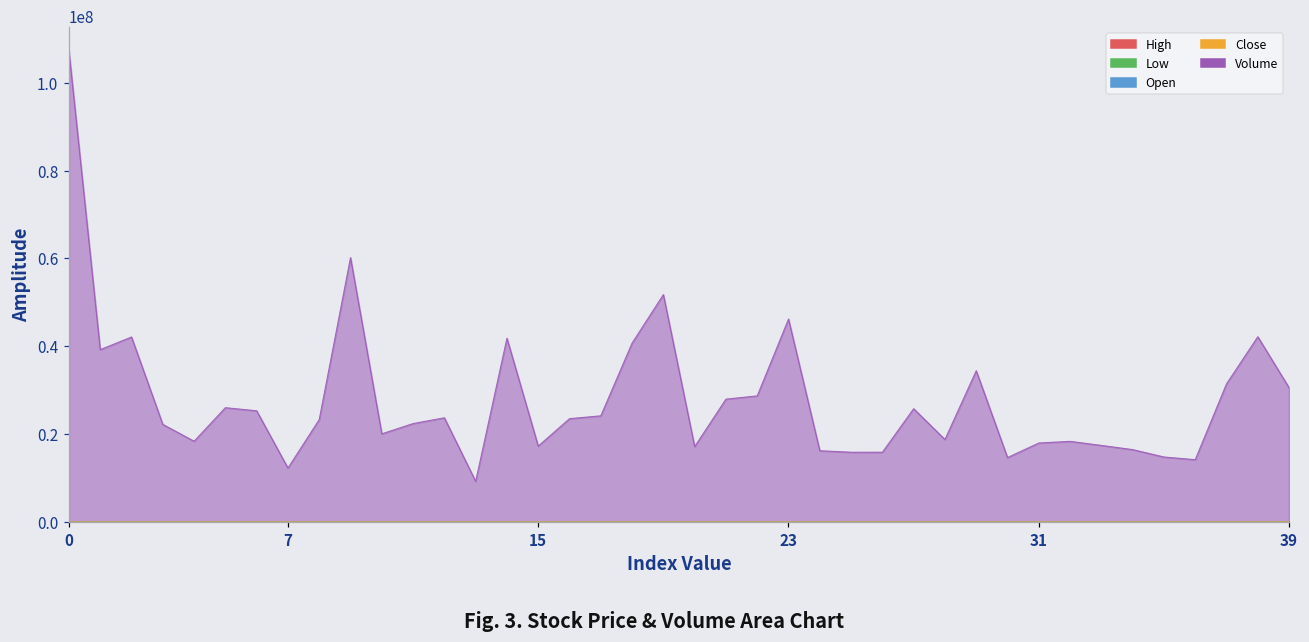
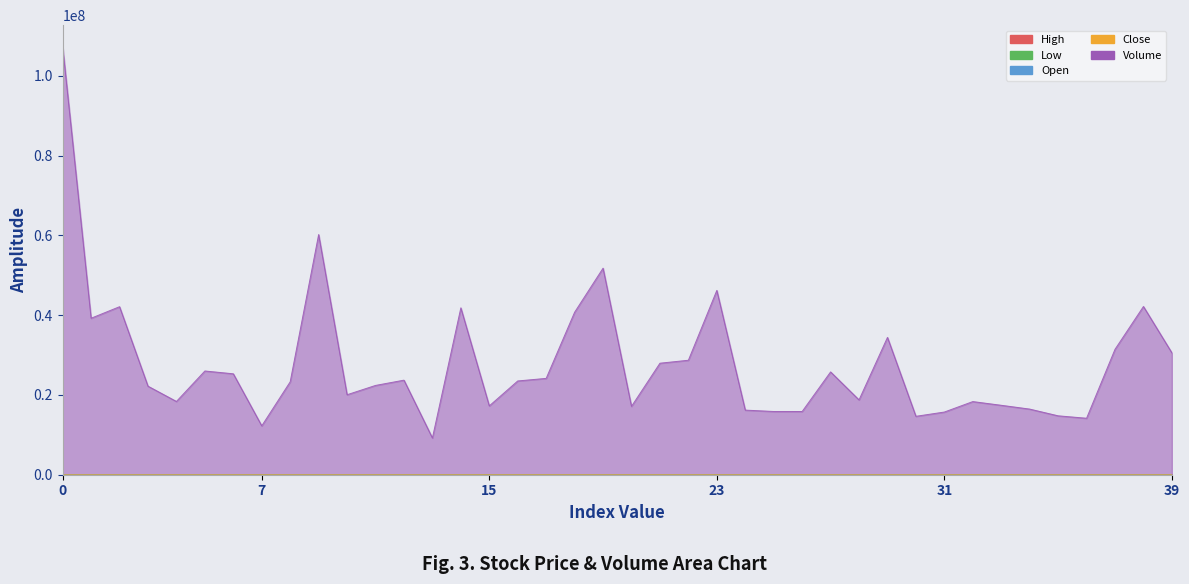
  {
    "Close": {
      "0": 0,
      "7": 0,
      "15": 0,
      "23": 0,
      "31": 0,
      "39": 0
    },
    "Volume": {
      "0": 107000000,
      "7": 12000000,
      "15": 17000000,
      "23": 46000000,
-     "31": 18000000,
+     "31": 16000000,
      "39": 31000000
    }
  }
